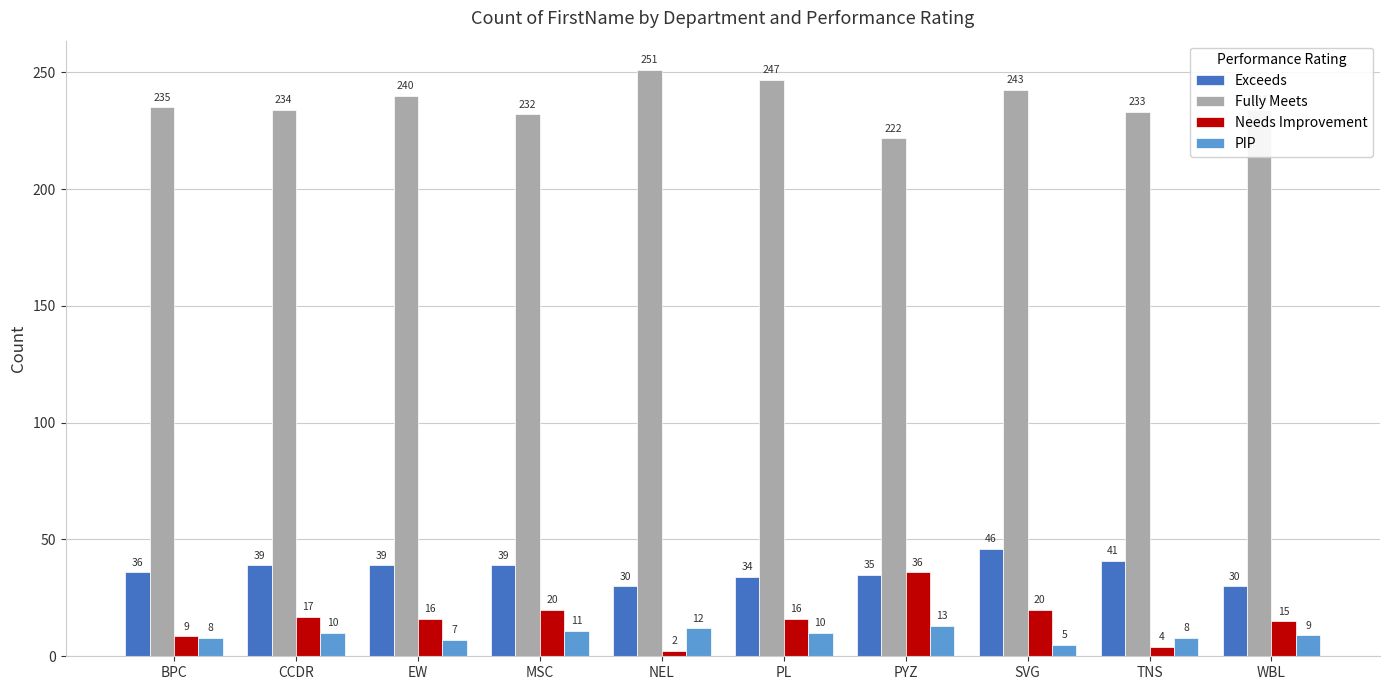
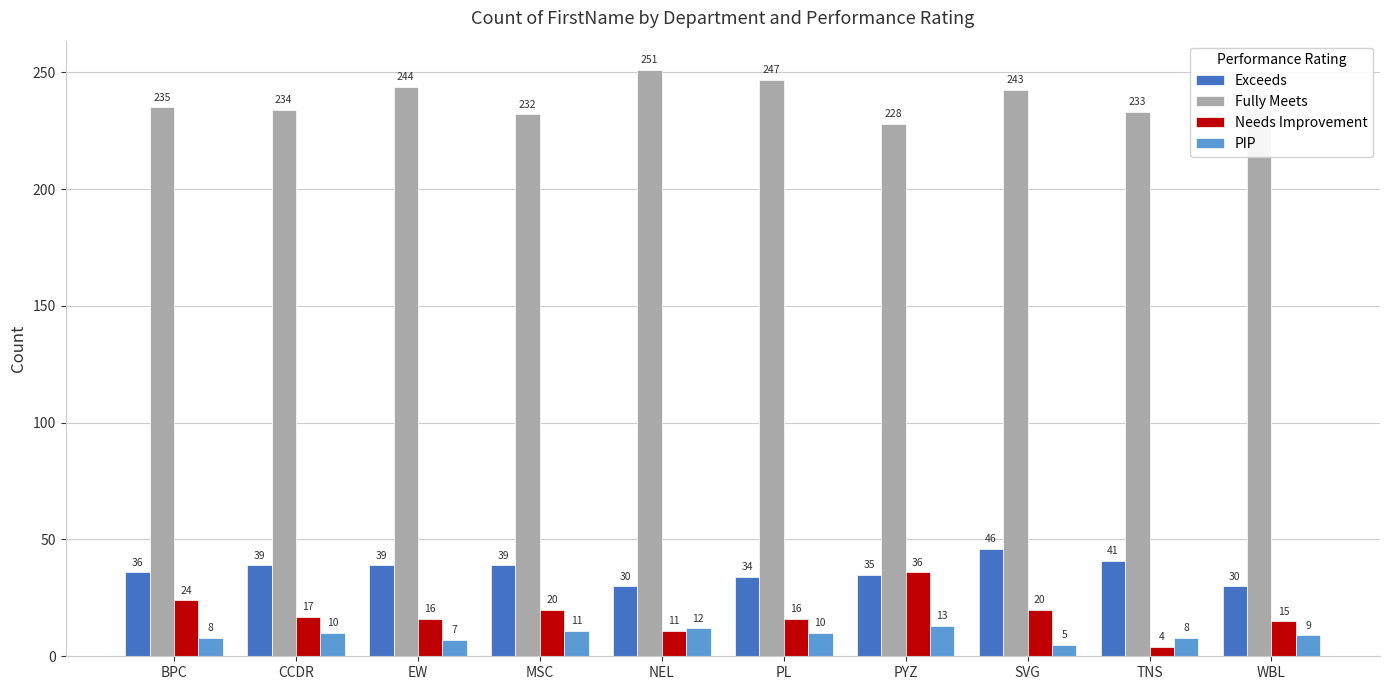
  {
    "Fully Meets": {
      "BPC": 235,
      "CCDR": 234,
-     "EW": 240,
+     "EW": 244,
      "MSC": 232,
      "NEL": 251,
      "PL": 247,
-     "PYZ": 222,
+     "PYZ": 228,
      "SVG": 243,
      "TNS": 233
    },
    "Needs Improvement": {
-     "BPC": 9,
+     "BPC": 24,
      "CCDR": 17,
      "EW": 16,
      "MSC": 20,
-     "NEL": 2,
+     "NEL": 11,
      "PL": 16,
      "PYZ": 36,
      "SVG": 20,
      "TNS": 4,
      "WBL": 15
    }
  }
